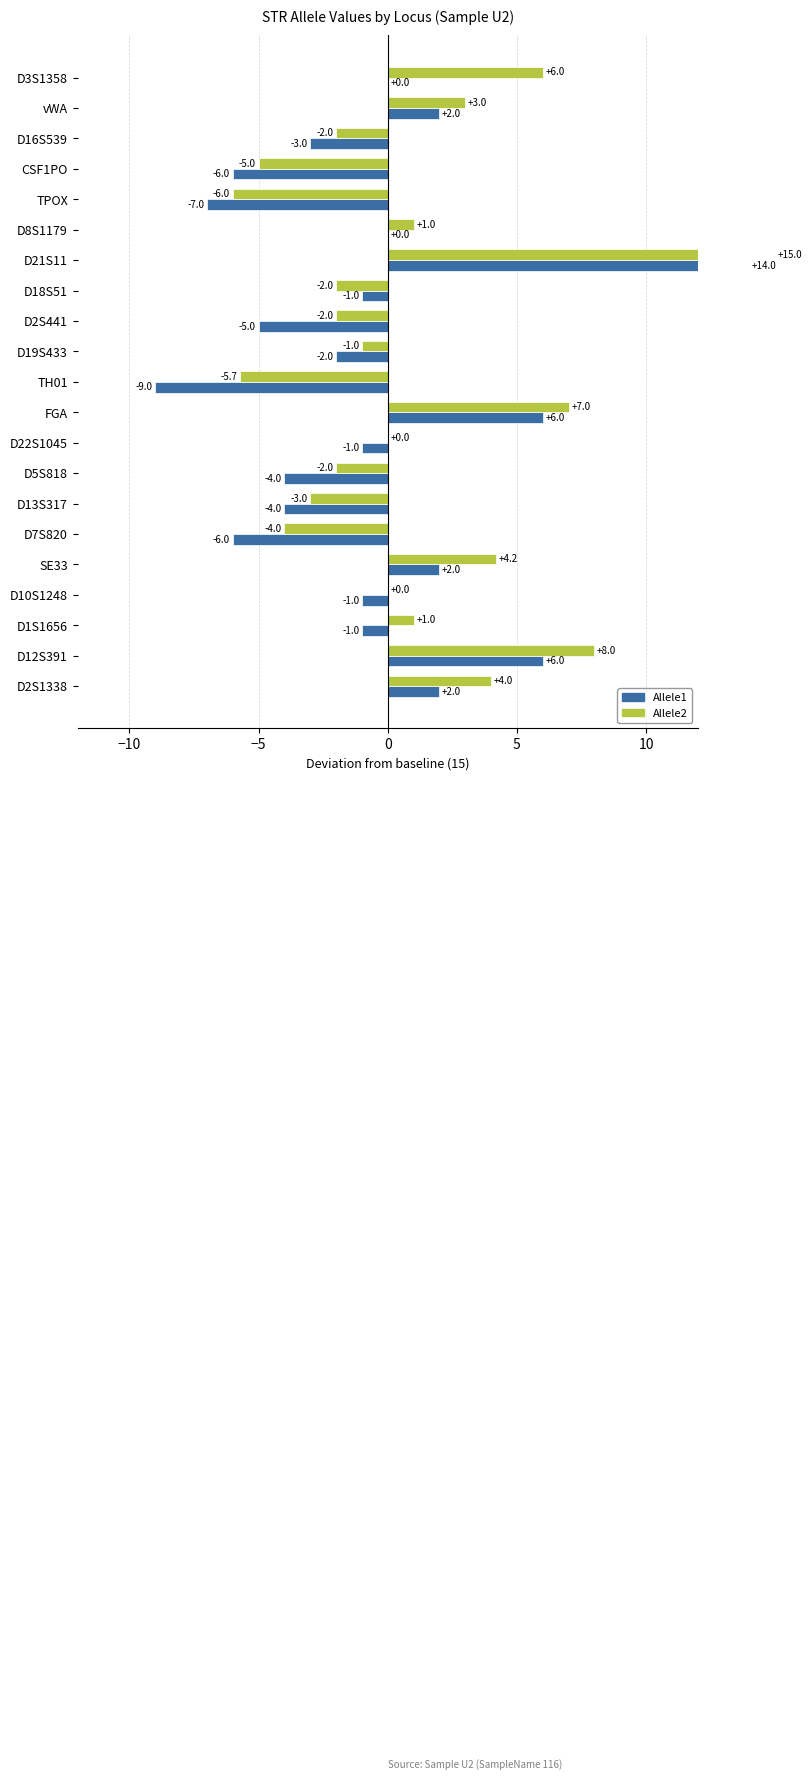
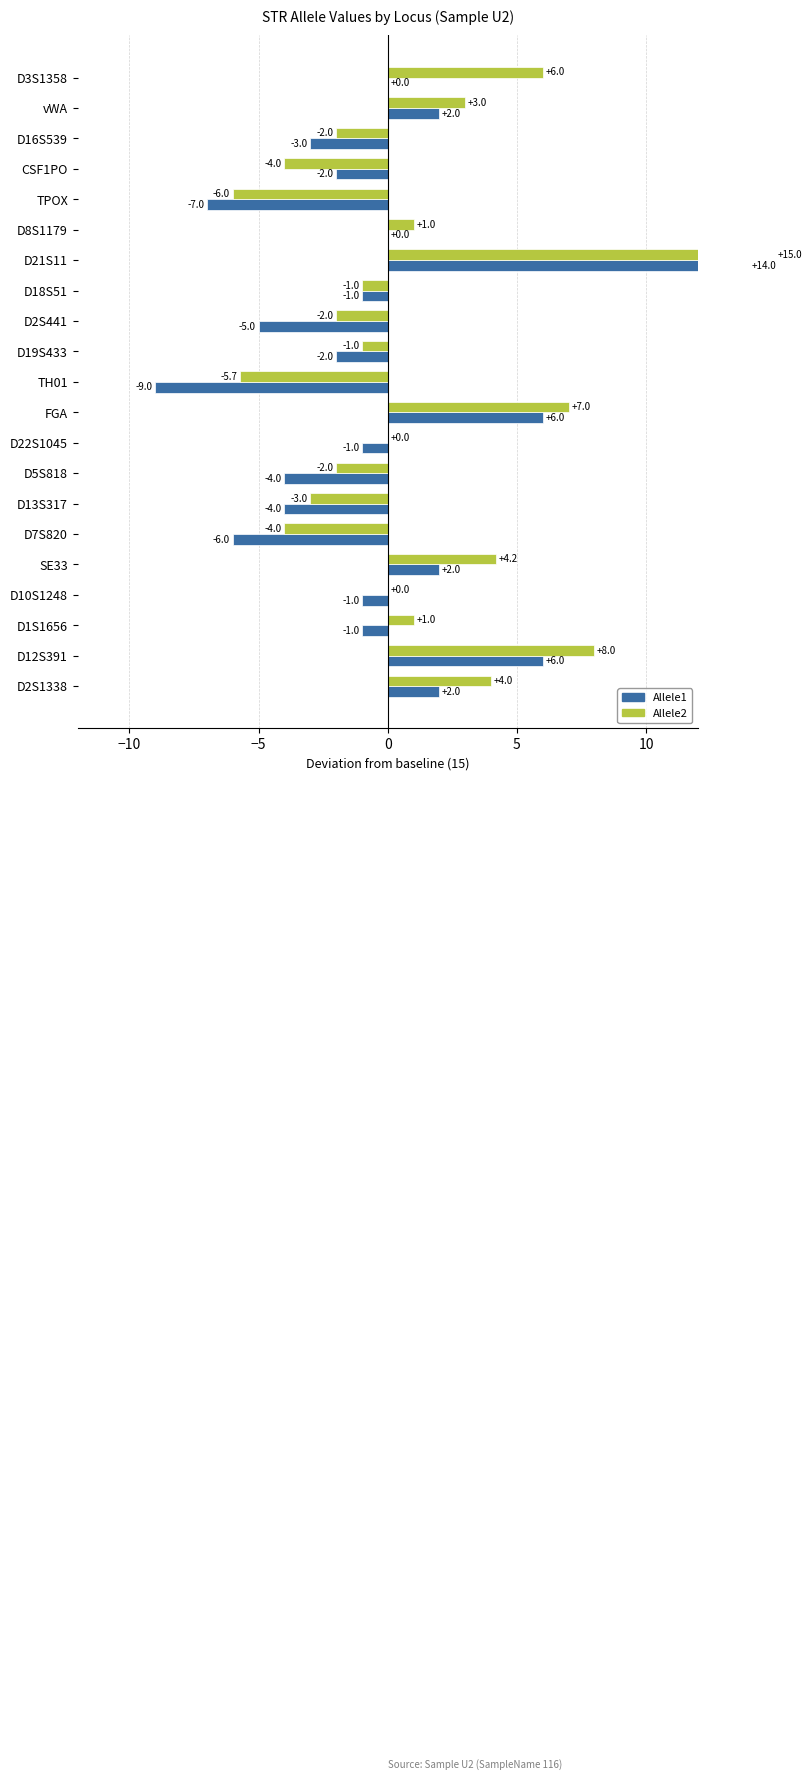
  {
    "Allele1": {
      "D3S1358": "+0.0",
      "vWA": "+2.0",
      "D16S539": "-3.0",
-     "CSF1PO": "-6.0",
+     "CSF1PO": "-2.0",
      "TPOX": "-7.0",
      "D8S1179": "+0.0",
      "D18S51": "-1.0",
      "D2S441": "-5.0",
      "D19S433": "-2.0",
      "TH01": "-9.0",
      "FGA": "+6.0",
      "D22S1045": "-1.0",
      "D5S818": "-4.0",
      "D13S317": "-4.0",
      "D7S820": "-6.0",
      "SE33": "+2.0",
      "D10S1248": "-1.0",
      "D1S1656": "-1.0",
      "D12S391": "+6.0",
      "D2S1338": "+2.0"
    },
    "Allele2": {
      "D3S1358": "+6.0",
      "vWA": "+3.0",
      "D16S539": "-2.0",
-     "CSF1PO": "-5.0",
+     "CSF1PO": "-4.0",
      "TPOX": "-6.0",
      "D8S1179": "+1.0",
-     "D18S51": "-2.0",
+     "D18S51": "-1.0",
      "D2S441": "-2.0",
      "D19S433": "-1.0",
      "TH01": "-5.7",
      "FGA": "+7.0",
      "D22S1045": "+0.0",
      "D5S818": "-2.0",
      "D13S317": "-3.0",
      "D7S820": "-4.0",
      "SE33": "+4.2",
      "D10S1248": "+0.0",
      "D1S1656": "+1.0",
      "D12S391": "+8.0",
      "D2S1338": "+4.0"
    }
  }
